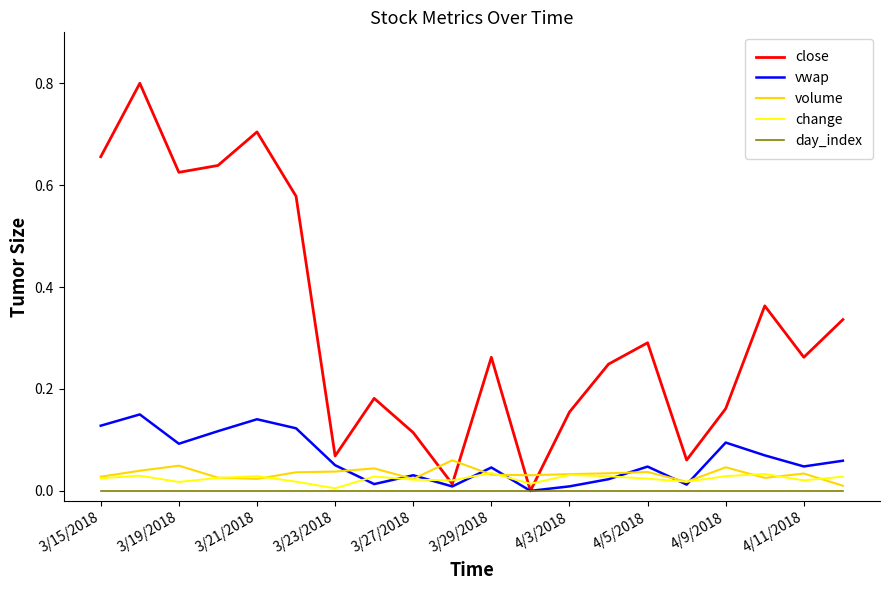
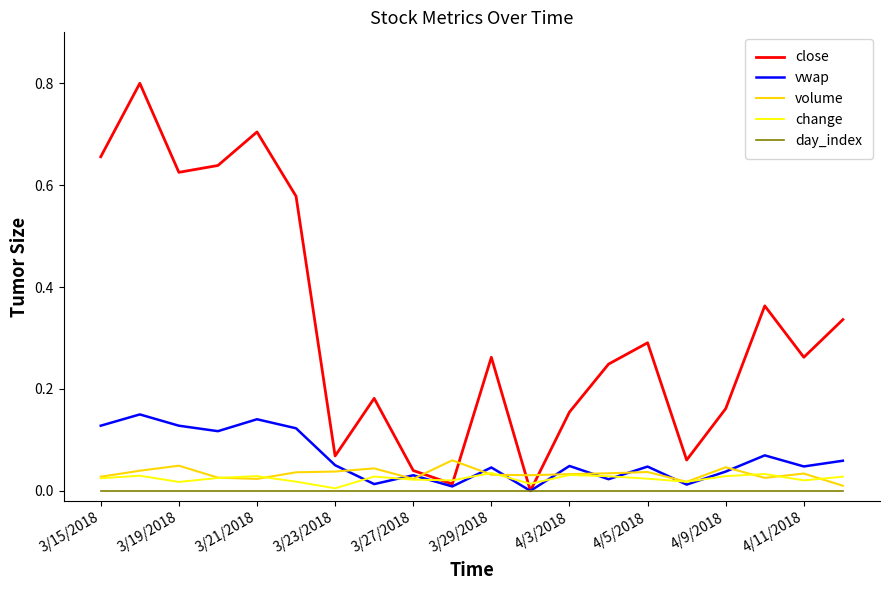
  {
    "close": {
      "3/15/2018": 0.66,
      "3/19/2018": 0.63,
      "3/21/2018": 0.70,
      "3/23/2018": 0.07,
-     "3/27/2018": 0.11,
+     "3/27/2018": 0.04,
      "3/29/2018": 0.26,
      "4/3/2018": 0.15,
      "4/5/2018": 0.29,
      "4/9/2018": 0.16,
      "4/11/2018": 0.26
    },
    "vwap": {
      "3/15/2018": 0.13,
-     "3/19/2018": 0.09,
+     "3/19/2018": 0.13,
      "3/21/2018": 0.14,
      "3/23/2018": 0.05,
      "3/27/2018": 0.03,
      "3/29/2018": 0.05,
-     "4/3/2018": 0.01,
+     "4/3/2018": 0.05,
      "4/5/2018": 0.05,
-     "4/9/2018": 0.09,
+     "4/9/2018": 0.04,
      "4/11/2018": 0.05
    },
    "day_index": {
      "3/15/2018": 0.00,
      "3/19/2018": 0.00,
      "3/21/2018": 0.00,
      "3/27/2018": 0.00,
      "3/29/2018": 0.00,
      "4/3/2018": 0.00,
      "4/5/2018": 0.00,
      "4/9/2018": 0.00,
      "4/11/2018": 0.00
    }
  }
